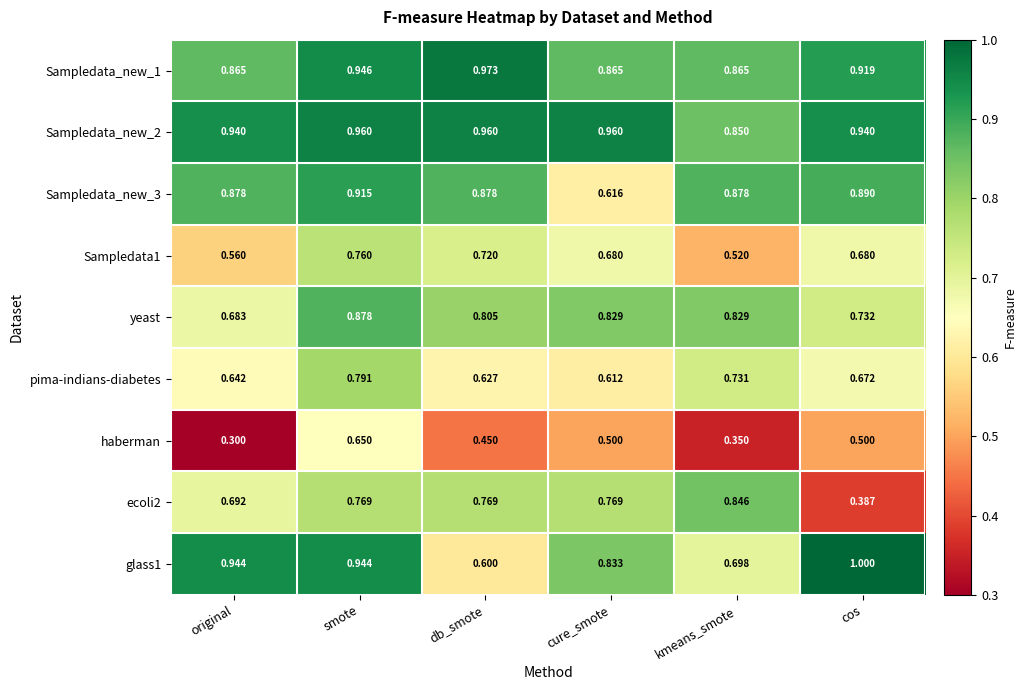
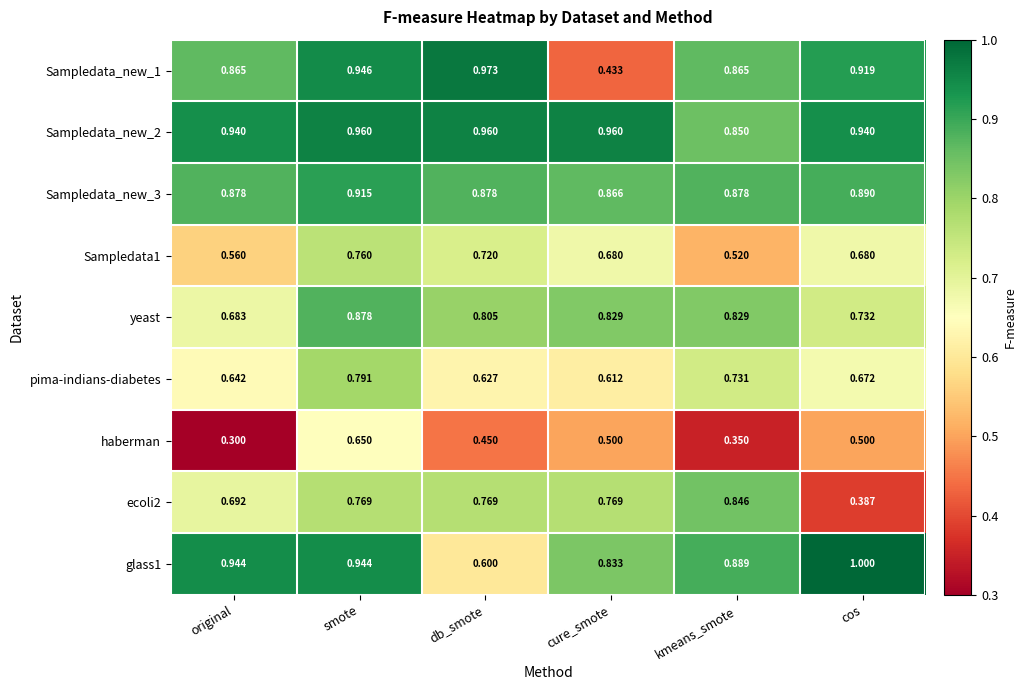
  {
    "Sampledata_new_1": {
      "original": 0.865,
      "smote": 0.946,
      "db_smote": 0.973,
-     "cure_smote": 0.865,
+     "cure_smote": 0.433,
      "kmeans_smote": 0.865,
      "cos": 0.919
    },
    "Sampledata_new_2": {
      "original": 0.940,
      "smote": 0.960,
      "db_smote": 0.960,
      "cure_smote": 0.960,
      "kmeans_smote": 0.850,
      "cos": 0.940
    },
    "Sampledata_new_3": {
      "original": 0.878,
      "smote": 0.915,
      "db_smote": 0.878,
-     "cure_smote": 0.616,
+     "cure_smote": 0.866,
      "kmeans_smote": 0.878,
      "cos": 0.890
    },
    "Sampledata1": {
      "original": 0.560,
      "smote": 0.760,
      "db_smote": 0.720,
      "cure_smote": 0.680,
      "kmeans_smote": 0.520,
      "cos": 0.680
    },
    "yeast": {
      "original": 0.683,
      "smote": 0.878,
      "db_smote": 0.805,
      "cure_smote": 0.829,
      "kmeans_smote": 0.829,
      "cos": 0.732
    },
    "pima-indians-diabetes": {
      "original": 0.642,
      "smote": 0.791,
      "db_smote": 0.627,
      "cure_smote": 0.612,
      "kmeans_smote": 0.731,
      "cos": 0.672
    },
    "haberman": {
      "original": 0.300,
      "smote": 0.650,
      "db_smote": 0.450,
      "cure_smote": 0.500,
      "kmeans_smote": 0.350,
      "cos": 0.500
    },
    "ecoli2": {
      "original": 0.692,
      "smote": 0.769,
      "db_smote": 0.769,
      "cure_smote": 0.769,
      "kmeans_smote": 0.846,
      "cos": 0.387
    },
    "glass1": {
      "original": 0.944,
      "smote": 0.944,
      "db_smote": 0.600,
      "cure_smote": 0.833,
-     "kmeans_smote": 0.698,
+     "kmeans_smote": 0.889,
      "cos": 1.000
    }
  }
